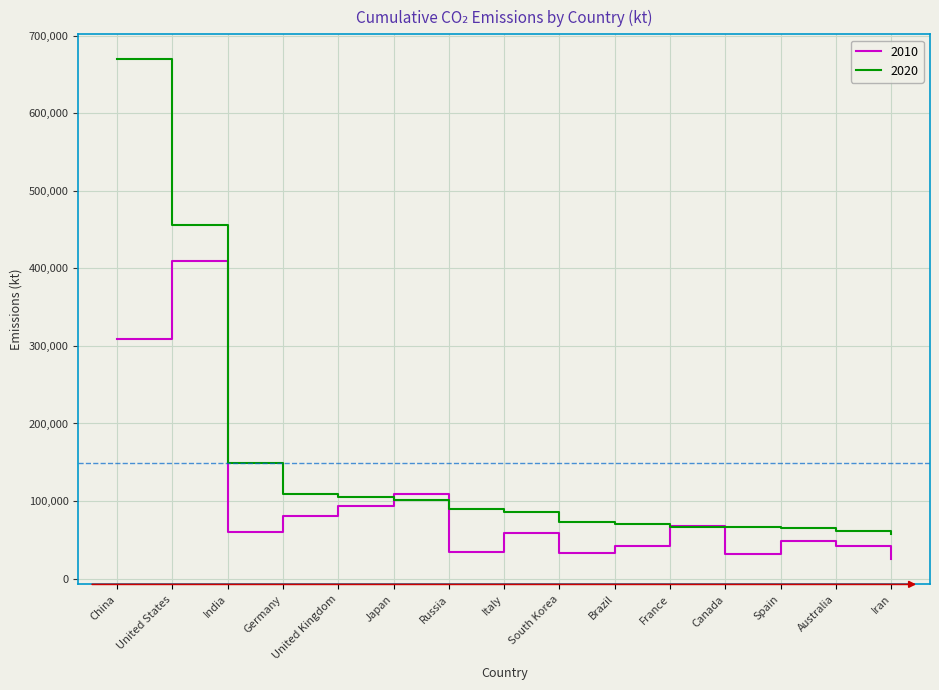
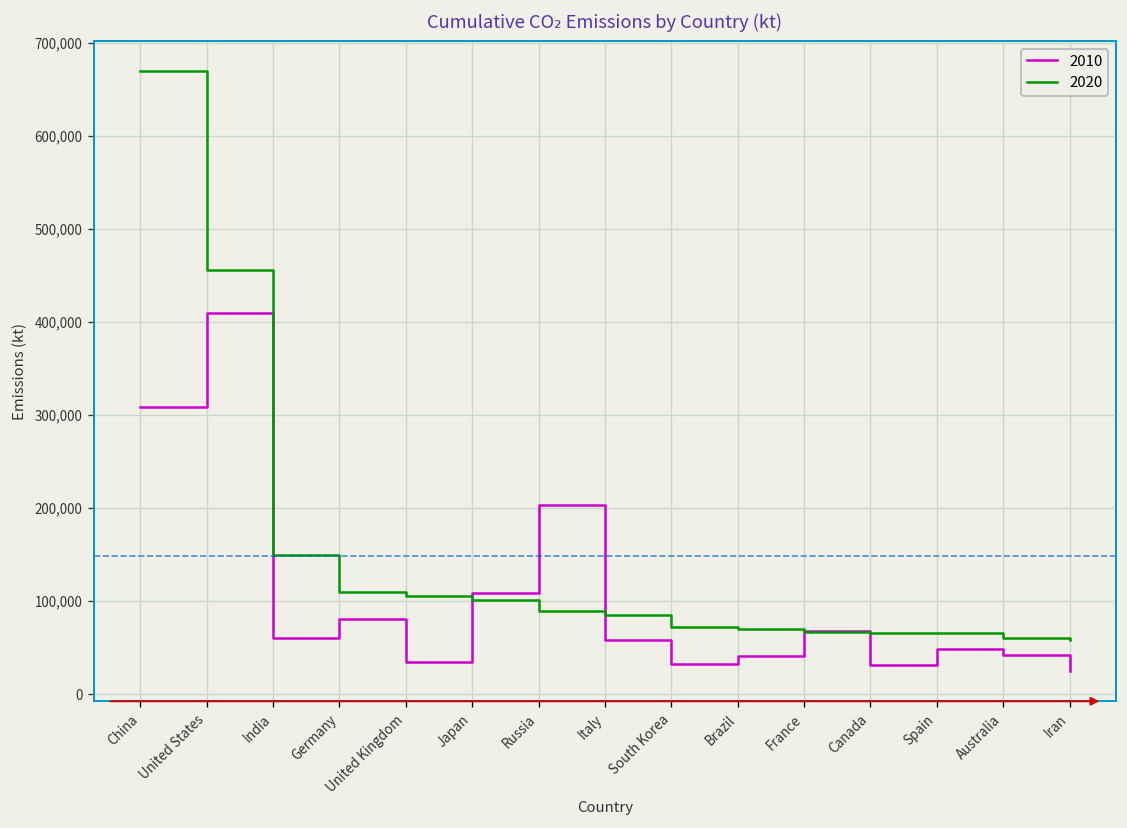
  {
    "2010": {
      "China": "310,000",
      "United States": "410,000",
      "India": "60,000",
      "Germany": "80,000",
-     "United Kingdom": "90,000",
+     "United Kingdom": "30,000",
      "Japan": "110,000",
-     "Russia": "30,000",
+     "Russia": "200,000",
      "Italy": "60,000",
      "South Korea": "30,000",
      "Brazil": "40,000",
      "Canada": "30,000",
      "Spain": "50,000",
      "Australia": "40,000",
      "Iran": "20,000"
    },
    "2020": {
      "China": "670,000",
      "United States": "460,000",
      "India": "150,000",
      "Germany": "110,000",
      "United Kingdom": "110,000",
      "Japan": "100,000",
      "Russia": "90,000",
      "Italy": "90,000",
      "South Korea": "70,000",
      "Brazil": "70,000",
      "Canada": "70,000",
      "Spain": "70,000",
      "Australia": "60,000",
      "Iran": "60,000"
    }
  }
